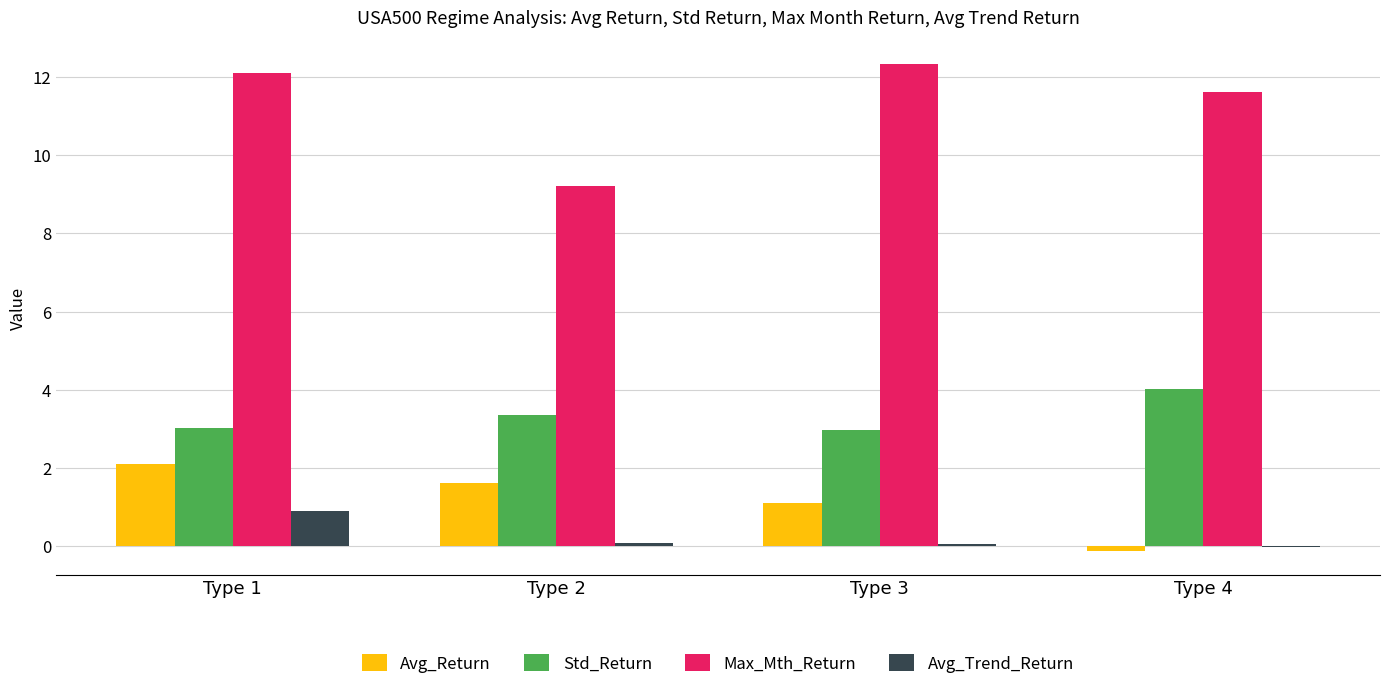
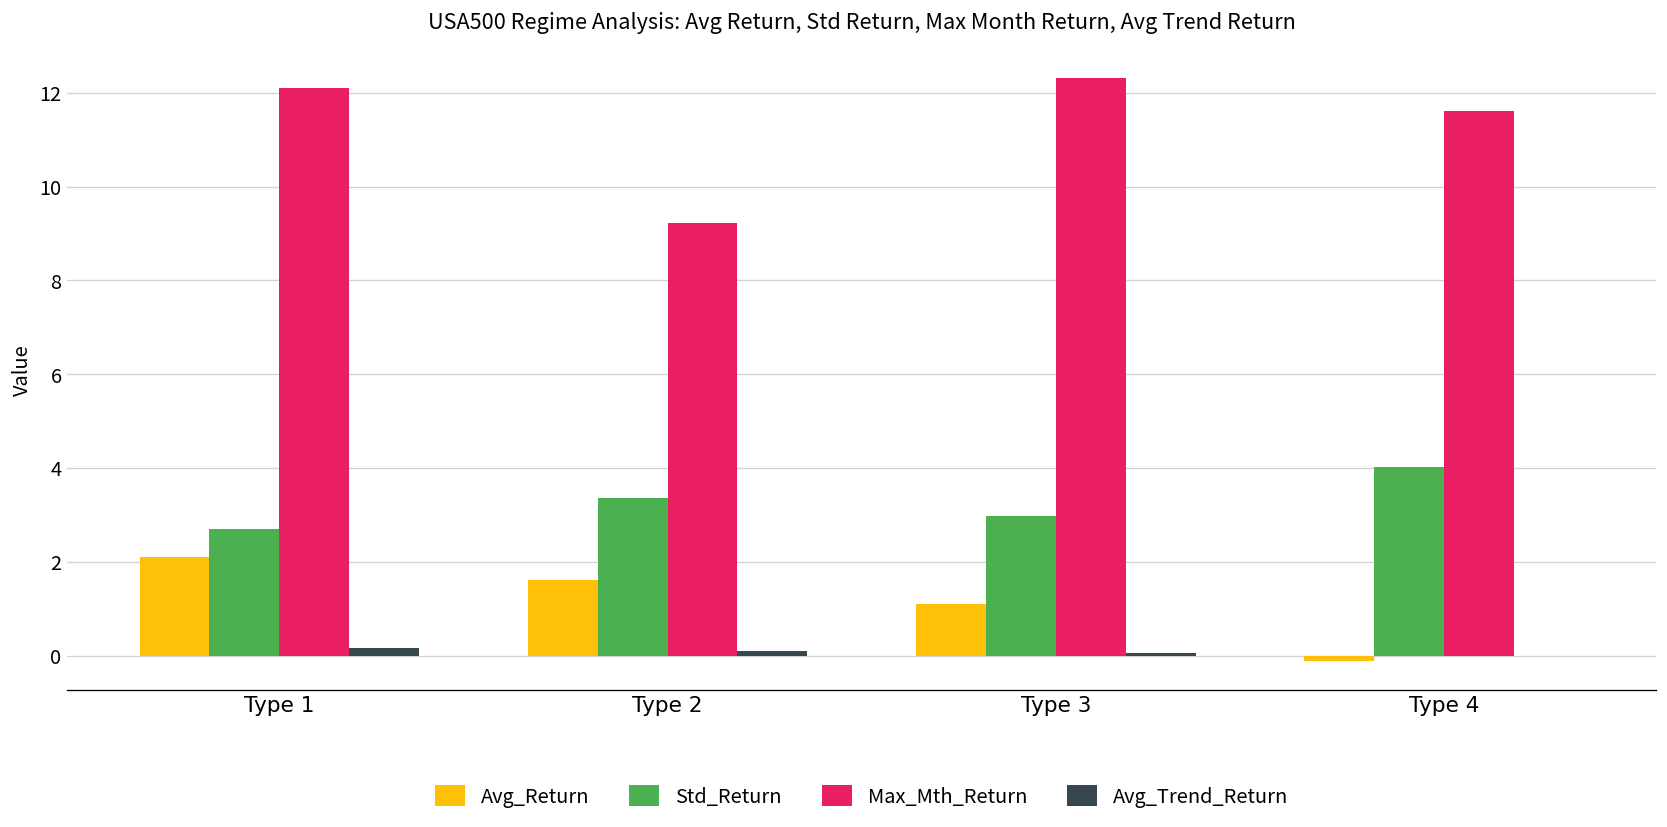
  {
    "Avg_Return": {
      "Type 1": 2.1,
      "Type 2": 1.6,
      "Type 3": 1.1,
      "Type 4": -0.1
    },
    "Std_Return": {
-     "Type 1": 3.0,
+     "Type 1": 2.7,
      "Type 2": 3.4,
      "Type 3": 3.0,
      "Type 4": 4.0
    },
    "Max_Mth_Return": {
      "Type 1": 12.1,
      "Type 2": 9.2,
      "Type 3": 12.3,
      "Type 4": 11.6
    },
    "Avg_Trend_Return": {
-     "Type 1": 0.9,
+     "Type 1": 0.2,
      "Type 2": 0.1
    }
  }
